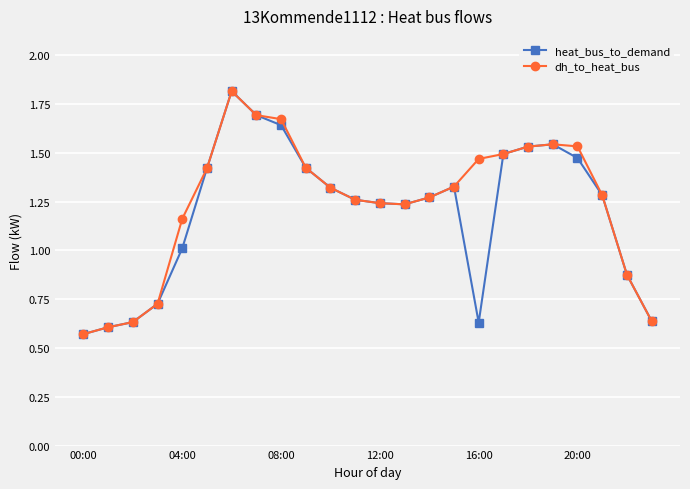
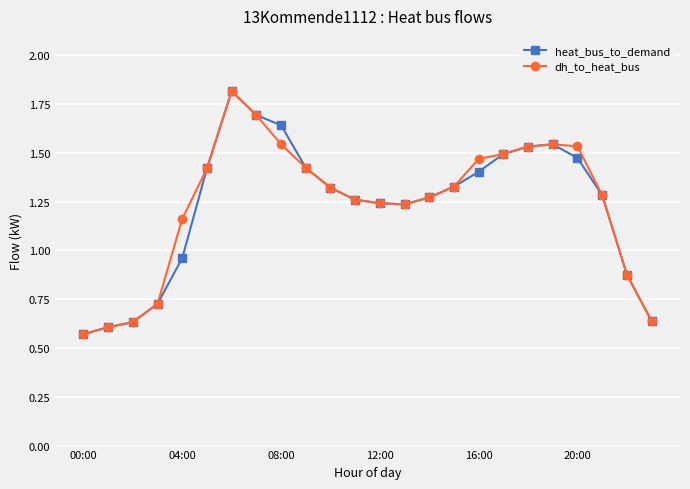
  {
    "heat_bus_to_demand": {
-     "04:00": 1.01,
+     "04:00": 0.96,
      "08:00": 1.64,
-     "16:00": 0.63,
+     "16:00": 1.40,
      "20:00": 1.47
    },
    "dh_to_heat_bus": {
      "04:00": 1.16,
-     "08:00": 1.67,
+     "08:00": 1.54,
      "16:00": 1.47,
      "20:00": 1.53
    }
  }
